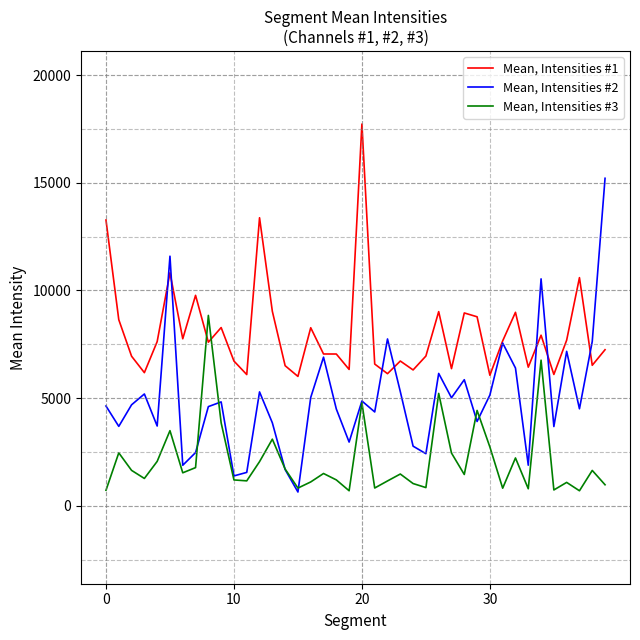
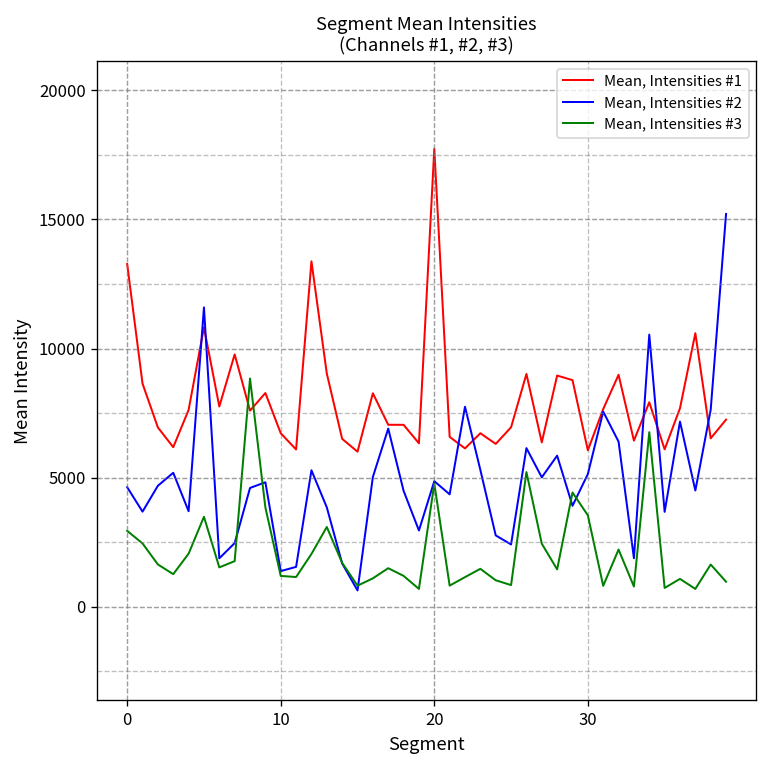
  {
    "Mean, Intensities #1": {
      "0": 13300,
      "10": 6700,
      "20": 17700,
      "30": 6100
    },
    "Mean, Intensities #2": {
      "0": 4600,
      "10": 1400,
      "30": 5100
    },
    "Mean, Intensities #3": {
-     "0": 700,
+     "0": 2900,
      "10": 1200,
-     "30": 2700
+     "30": 3500
    }
  }
